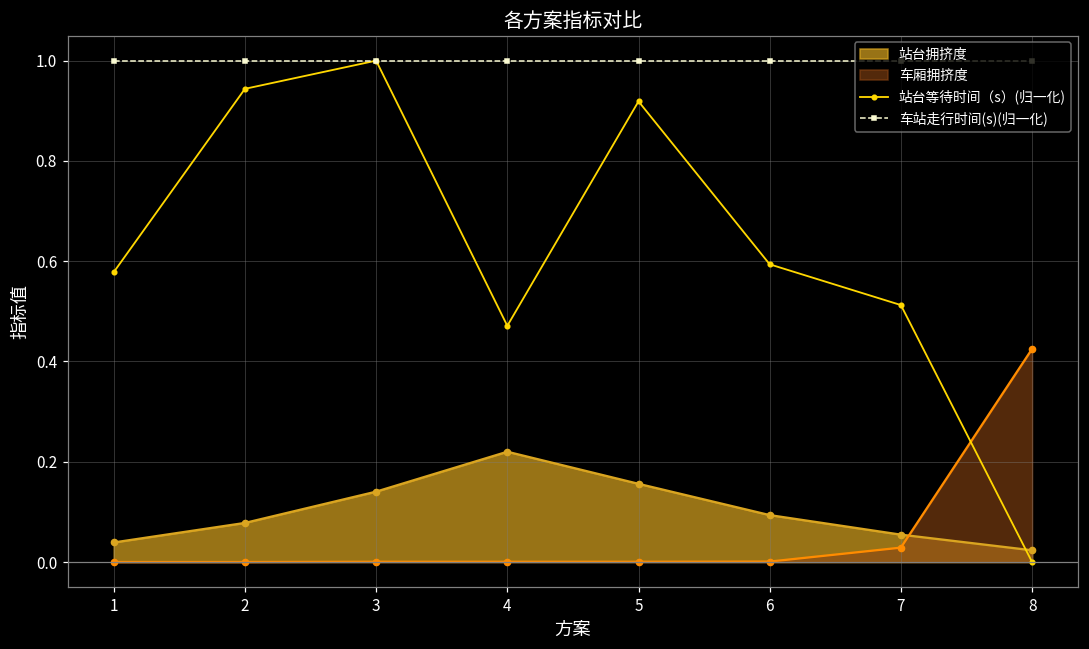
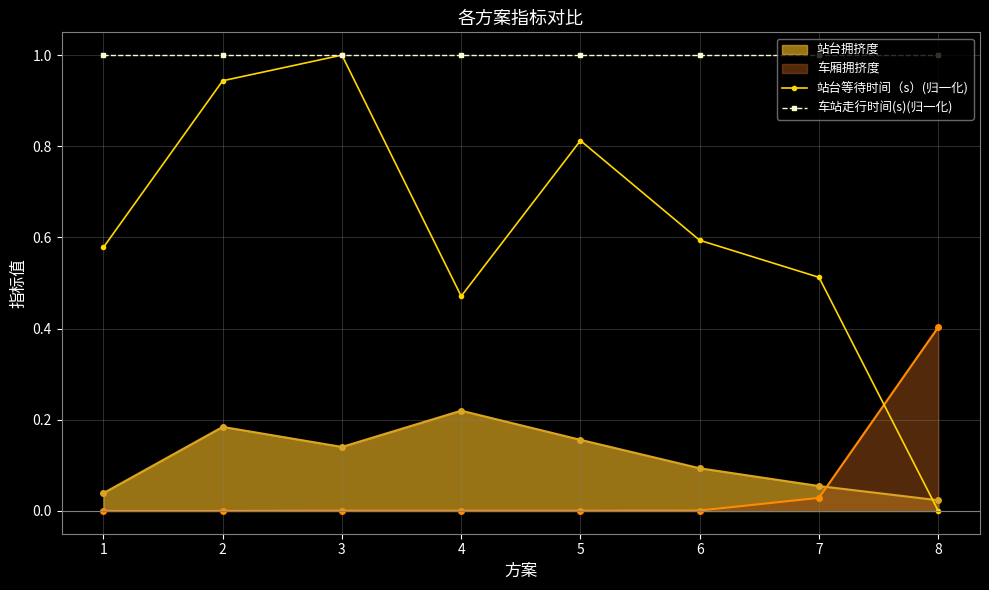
  {
    "站台拥挤度": {
      "1": 0.04,
-     "2": 0.08,
+     "2": 0.18,
      "3": 0.14,
      "4": 0.22,
      "5": 0.16,
      "6": 0.09,
      "7": 0.05,
      "8": 0.02
    },
    "车厢拥挤度": {
      "1": 0.00,
      "2": 0.00,
      "3": 0.00,
      "4": 0.00,
      "5": 0.00,
      "6": 0.00,
      "7": 0.03,
-     "8": 0.43
+     "8": 0.40
    },
    "站台等待时间（s）(归一化)": {
      "1": 0.58,
      "2": 0.94,
      "4": 0.47,
-     "5": 0.92,
+     "5": 0.81,
      "6": 0.59,
      "7": 0.51,
      "8": 0.00
    },
    "车站走行时间(s)(归一化)": {
      "1": 1.00,
      "2": 1.00,
      "4": 1.00,
      "5": 1.00,
      "6": 1.00
    }
  }
